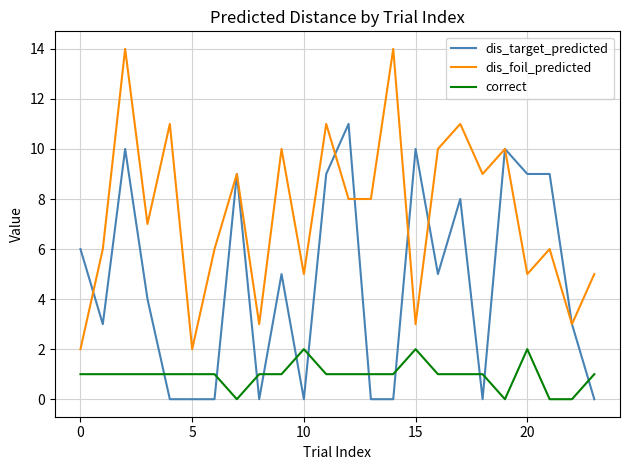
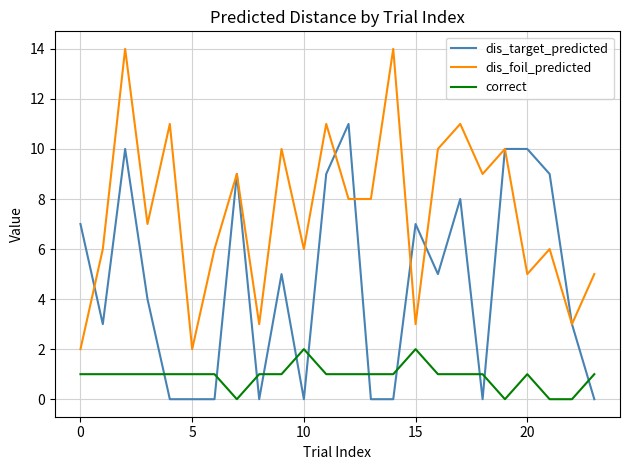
  {
    "dis_target_predicted": {
-     "0": 6,
+     "0": 7,
      "5": 0,
      "10": 0,
-     "15": 10,
-     "20": 9
+     "15": 7,
+     "20": 10
    },
    "dis_foil_predicted": {
      "0": 2,
      "5": 2,
-     "10": 5,
+     "10": 6,
      "15": 3,
      "20": 5
    },
    "correct": {
      "0": 1,
      "5": 1,
      "10": 2,
      "15": 2,
-     "20": 2
+     "20": 1
    }
  }
